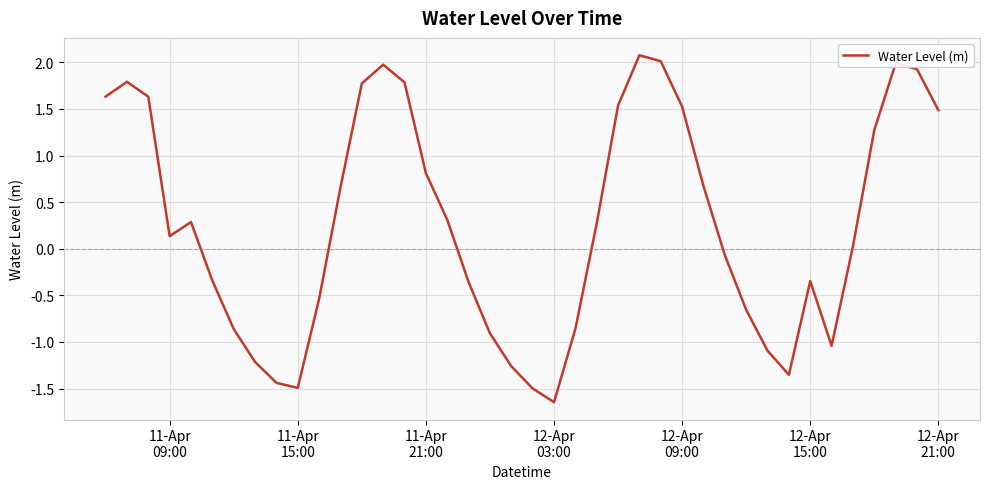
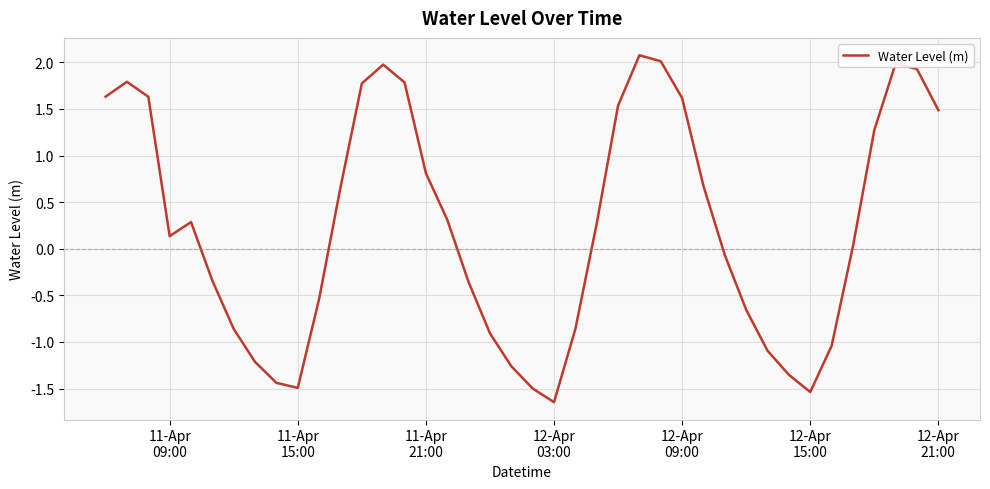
  {
    "11-Apr 09:00": 0.1,
    "11-Apr 15:00": -1.5,
    "11-Apr 21:00": 0.8,
    "12-Apr 03:00": -1.6,
-   "12-Apr 09:00": 1.5,
-   "12-Apr 15:00": -0.3,
+   "12-Apr 09:00": 1.6,
+   "12-Apr 15:00": -1.5,
    "12-Apr 21:00": 1.5
  }
